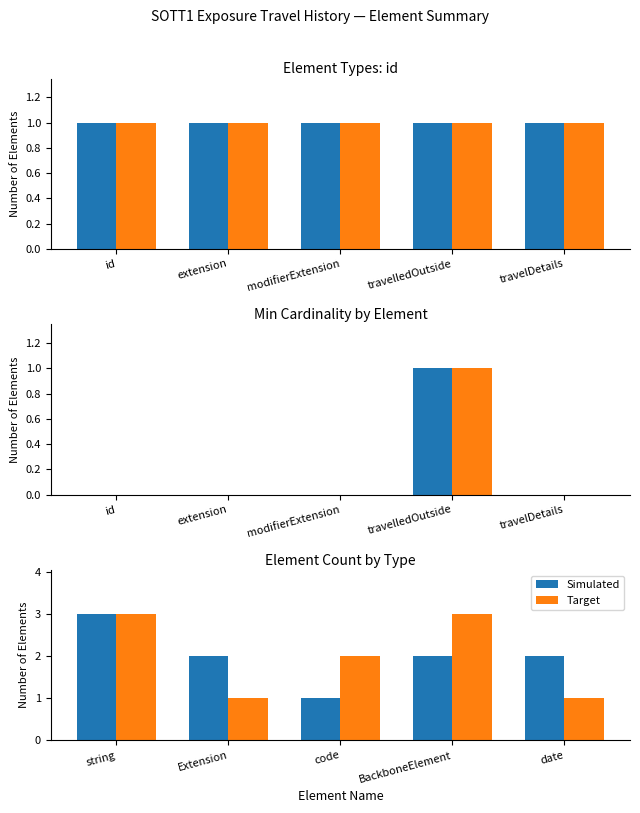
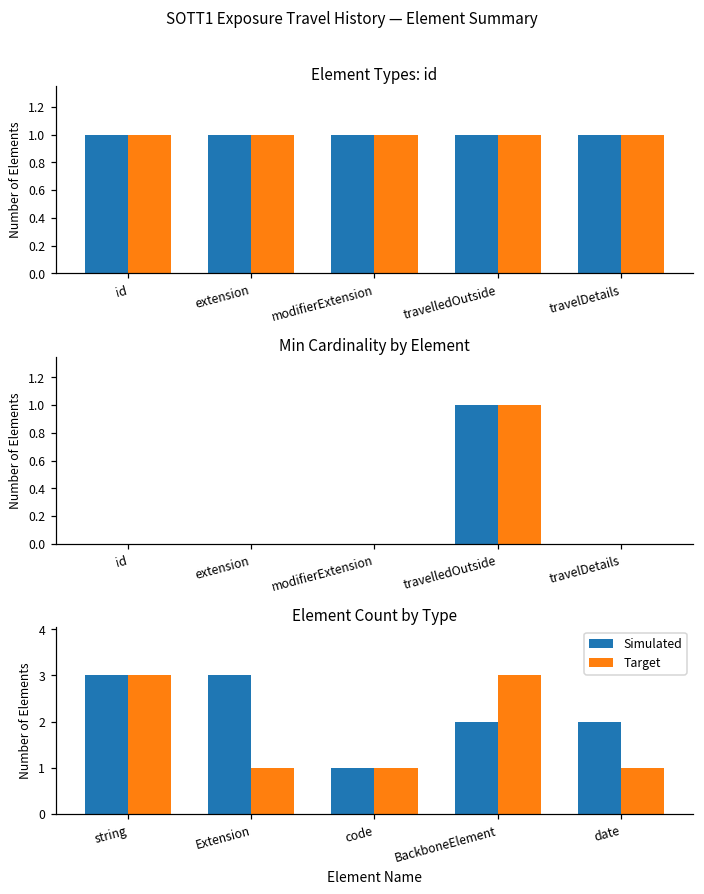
  {
    "Element Types: id": {
      "Simulated": {
        "id": 1.00,
        "extension": 1.00,
        "modifierExtension": 1.00,
        "travelledOutside": 1.00,
        "travelDetails": 1.00
      },
      "Target": {
        "id": 1.00,
        "extension": 1.00,
        "modifierExtension": 1.00,
        "travelledOutside": 1.00,
        "travelDetails": 1.00
      }
    },
    "Min Cardinality by Element": {
      "Simulated": {
        "id": 0.00,
        "extension": 0.00,
        "modifierExtension": 0.00,
        "travelledOutside": 1.00,
        "travelDetails": 0.00
      },
      "Target": {
        "id": 0.00,
        "extension": 0.00,
        "modifierExtension": 0.00,
        "travelledOutside": 1.00,
        "travelDetails": 0.00
      }
    },
    "Element Count by Type": {
      "Simulated": {
        "string": 3,
-       "Extension": 2,
+       "Extension": 3,
        "code": 1,
        "BackboneElement": 2,
        "date": 2
      },
      "Target": {
        "string": 3,
        "Extension": 1,
-       "code": 2,
+       "code": 1,
        "BackboneElement": 3,
        "date": 1
      }
    }
  }
